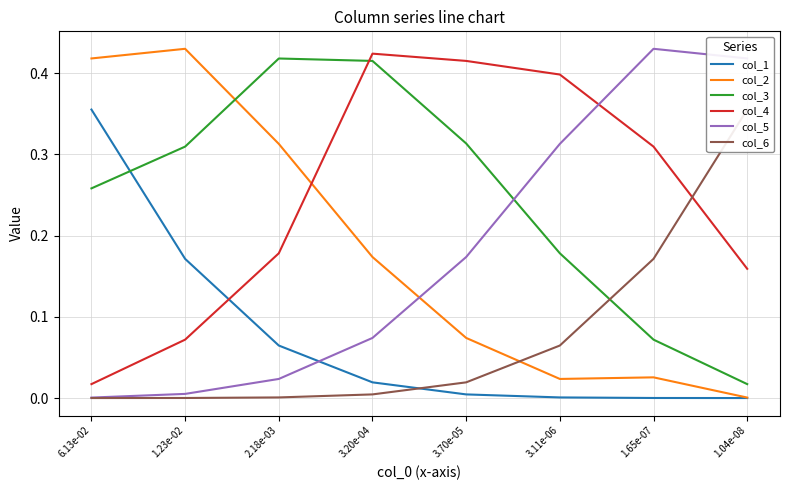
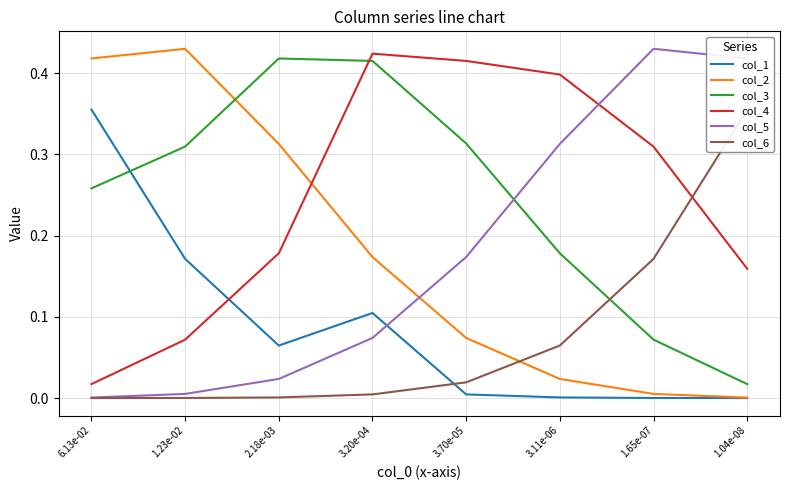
  {
    "col_1": {
      "6.13e-02": 0.36,
      "1.23e-02": 0.17,
      "2.18e-03": 0.06,
-     "3.20e-04": 0.02,
+     "3.20e-04": 0.10,
      "3.70e-05": 0.00,
      "3.11e-06": 0.00,
      "1.65e-07": 0.00
    },
    "col_2": {
      "6.13e-02": 0.42,
      "1.23e-02": 0.43,
      "2.18e-03": 0.31,
      "3.20e-04": 0.17,
      "3.70e-05": 0.07,
      "3.11e-06": 0.02,
-     "1.65e-07": 0.03
+     "1.65e-07": 0.01
    },
    "col_3": {
      "6.13e-02": 0.26,
      "1.23e-02": 0.31,
      "2.18e-03": 0.42,
      "3.20e-04": 0.41,
      "3.70e-05": 0.31,
      "3.11e-06": 0.18,
      "1.65e-07": 0.07,
      "1.04e-08": 0.02
    },
    "col_4": {
      "6.13e-02": 0.02,
      "1.23e-02": 0.07,
      "2.18e-03": 0.18,
      "3.20e-04": 0.42,
      "3.70e-05": 0.41,
      "3.11e-06": 0.40,
      "1.65e-07": 0.31,
      "1.04e-08": 0.16
    },
    "col_5": {
      "1.23e-02": 0.01,
      "2.18e-03": 0.02,
      "3.20e-04": 0.07,
      "3.70e-05": 0.17,
      "3.11e-06": 0.31,
      "1.65e-07": 0.43
    },
    "col_6": {
      "1.23e-02": 0.00,
      "2.18e-03": 0.00,
      "3.20e-04": 0.00,
      "3.70e-05": 0.02,
      "3.11e-06": 0.06,
      "1.65e-07": 0.17
    }
  }
